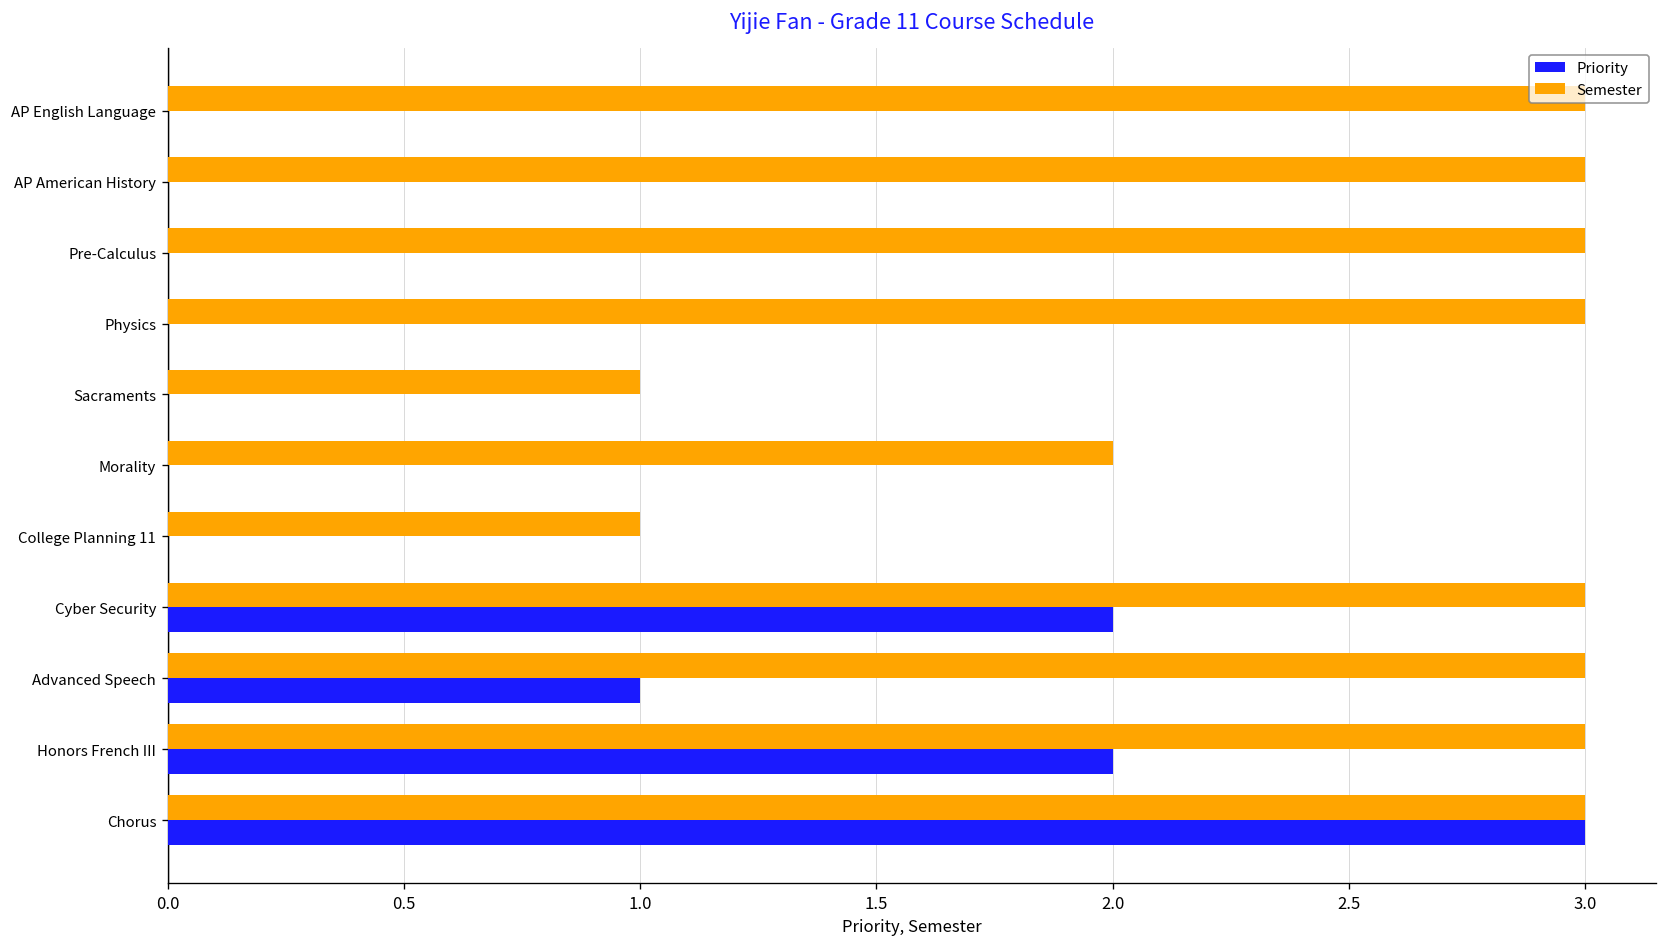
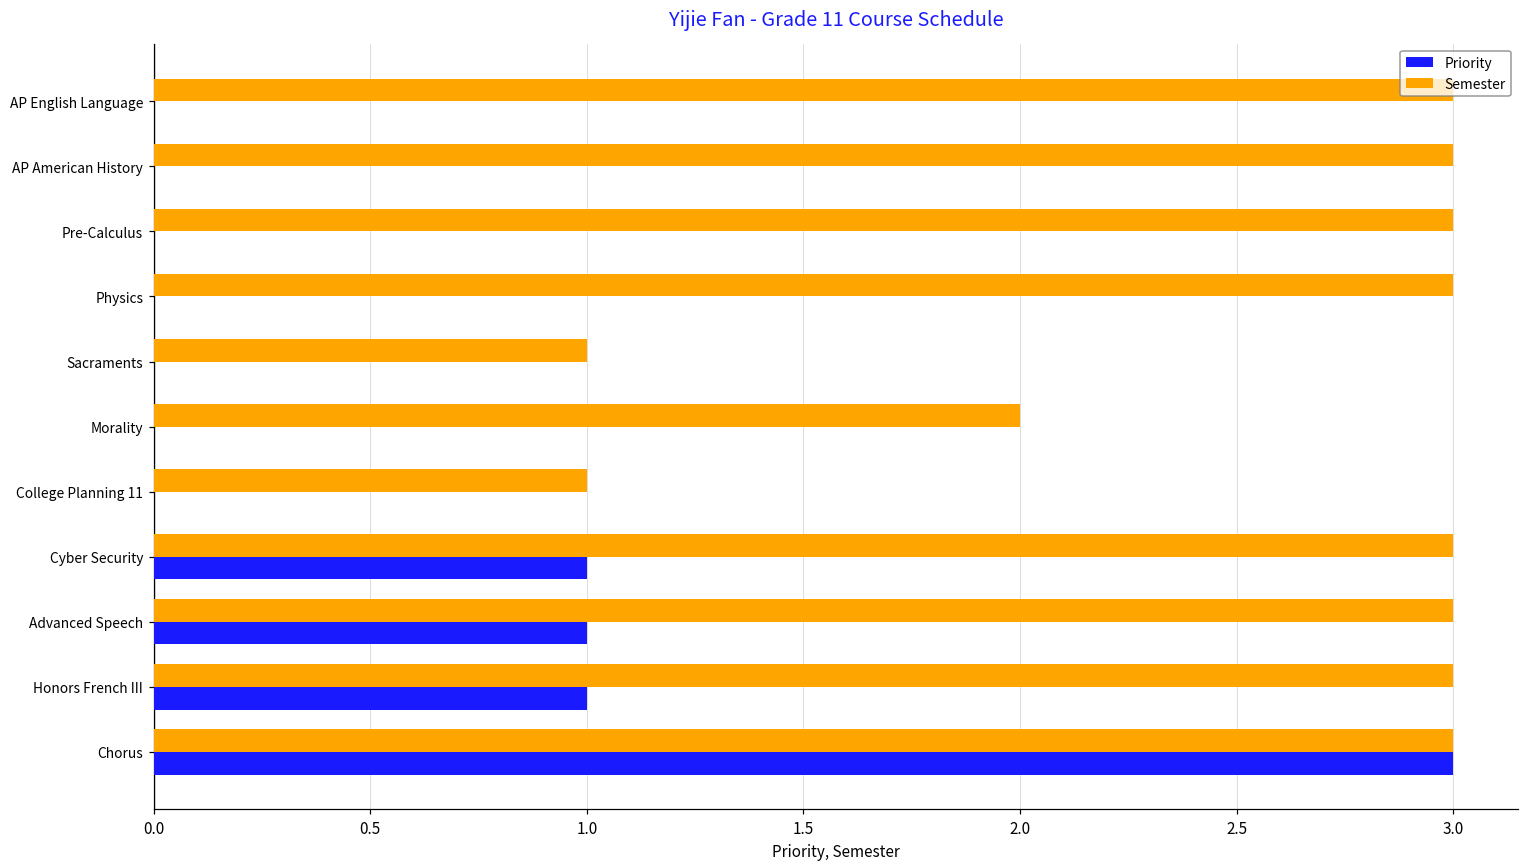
  {
    "Priority": {
      "AP English Language": 0,
      "AP American History": 0,
      "Pre-Calculus": 0,
      "Physics": 0,
      "Sacraments": 0,
      "Morality": 0,
      "College Planning 11": 0,
-     "Cyber Security": 2,
+     "Cyber Security": 1,
      "Advanced Speech": 1,
-     "Honors French III": 2,
+     "Honors French III": 1,
      "Chorus": 3
    },
    "Semester": {
      "AP American History": 3,
      "Pre-Calculus": 3,
      "Physics": 3,
      "Sacraments": 1,
      "Morality": 2,
      "College Planning 11": 1,
      "Cyber Security": 3,
      "Advanced Speech": 3,
      "Honors French III": 3,
      "Chorus": 3
    }
  }
